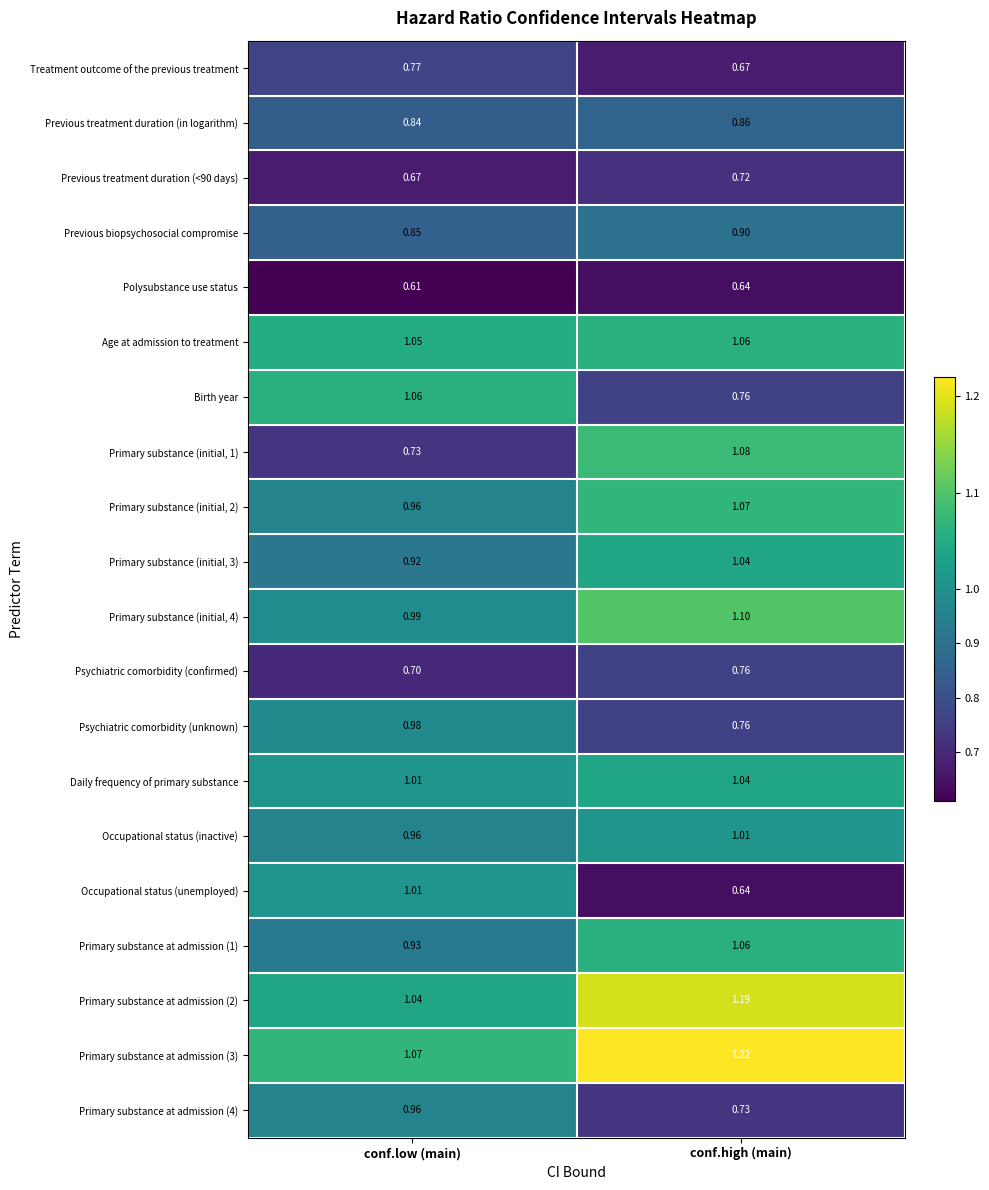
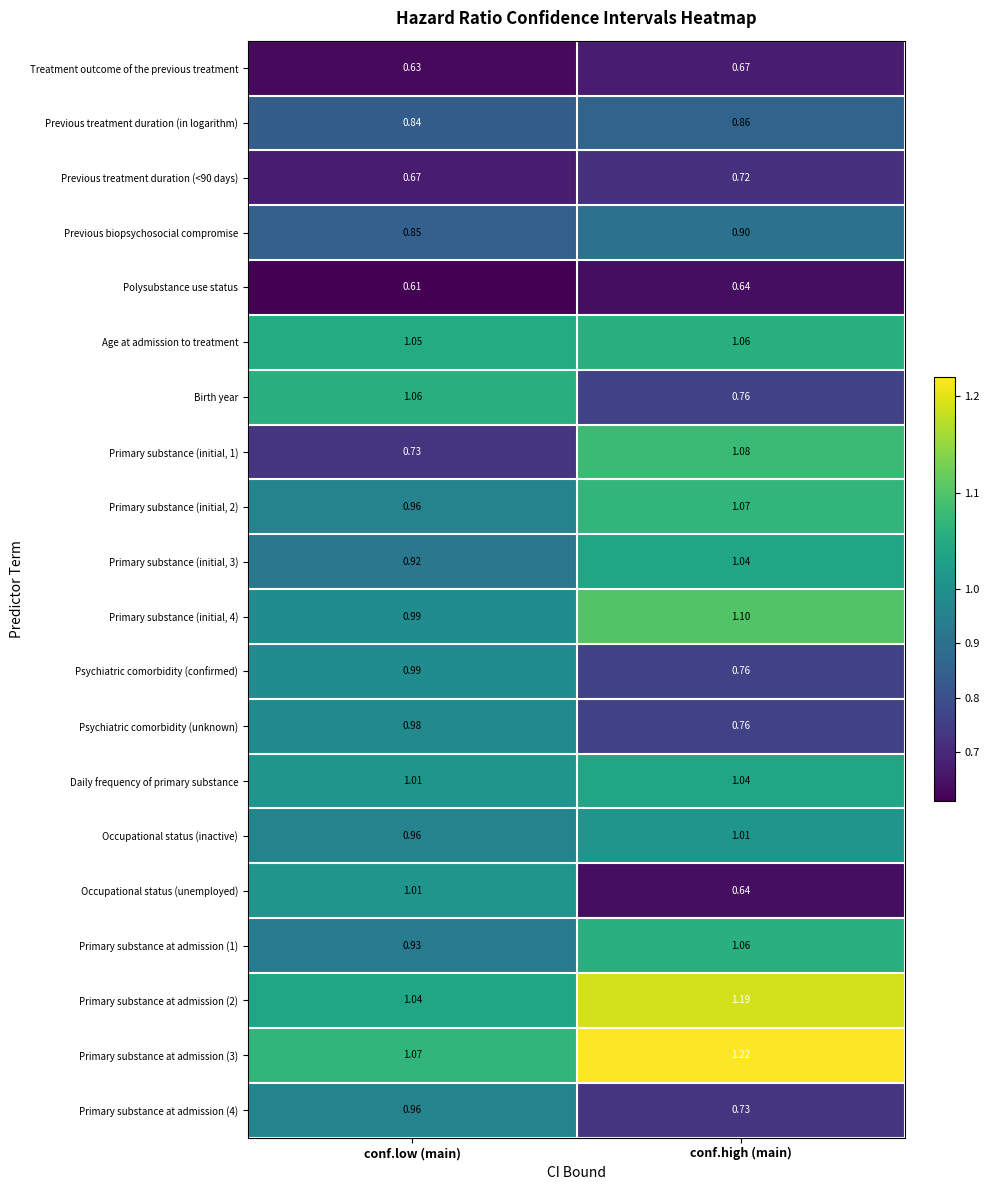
  {
    "Treatment outcome of the previous treatment": {
-     "conf.low (main)": 0.77,
+     "conf.low (main)": 0.63,
      "conf.high (main)": 0.67
    },
    "Previous treatment duration (in logarithm)": {
      "conf.low (main)": 0.84,
      "conf.high (main)": 0.86
    },
    "Previous treatment duration (<90 days)": {
      "conf.low (main)": 0.67,
      "conf.high (main)": 0.72
    },
    "Previous biopsychosocial compromise": {
      "conf.low (main)": 0.85,
      "conf.high (main)": 0.90
    },
    "Polysubstance use status": {
      "conf.low (main)": 0.61,
      "conf.high (main)": 0.64
    },
    "Age at admission to treatment": {
      "conf.low (main)": 1.05,
      "conf.high (main)": 1.06
    },
    "Birth year": {
      "conf.low (main)": 1.06,
      "conf.high (main)": 0.76
    },
    "Primary substance (initial, 1)": {
      "conf.low (main)": 0.73,
      "conf.high (main)": 1.08
    },
    "Primary substance (initial, 2)": {
      "conf.low (main)": 0.96,
      "conf.high (main)": 1.07
    },
    "Primary substance (initial, 3)": {
      "conf.low (main)": 0.92,
      "conf.high (main)": 1.04
    },
    "Primary substance (initial, 4)": {
      "conf.low (main)": 0.99,
      "conf.high (main)": 1.10
    },
    "Psychiatric comorbidity (confirmed)": {
-     "conf.low (main)": 0.70,
+     "conf.low (main)": 0.99,
      "conf.high (main)": 0.76
    },
    "Psychiatric comorbidity (unknown)": {
      "conf.low (main)": 0.98,
      "conf.high (main)": 0.76
    },
    "Daily frequency of primary substance": {
      "conf.low (main)": 1.01,
      "conf.high (main)": 1.04
    },
    "Occupational status (inactive)": {
      "conf.low (main)": 0.96,
      "conf.high (main)": 1.01
    },
    "Occupational status (unemployed)": {
      "conf.low (main)": 1.01,
      "conf.high (main)": 0.64
    },
    "Primary substance at admission (1)": {
      "conf.low (main)": 0.93,
      "conf.high (main)": 1.06
    },
    "Primary substance at admission (2)": {
      "conf.low (main)": 1.04,
      "conf.high (main)": 1.19
    },
    "Primary substance at admission (3)": {
      "conf.low (main)": 1.07,
      "conf.high (main)": 1.22
    },
    "Primary substance at admission (4)": {
      "conf.low (main)": 0.96,
      "conf.high (main)": 0.73
    }
  }
